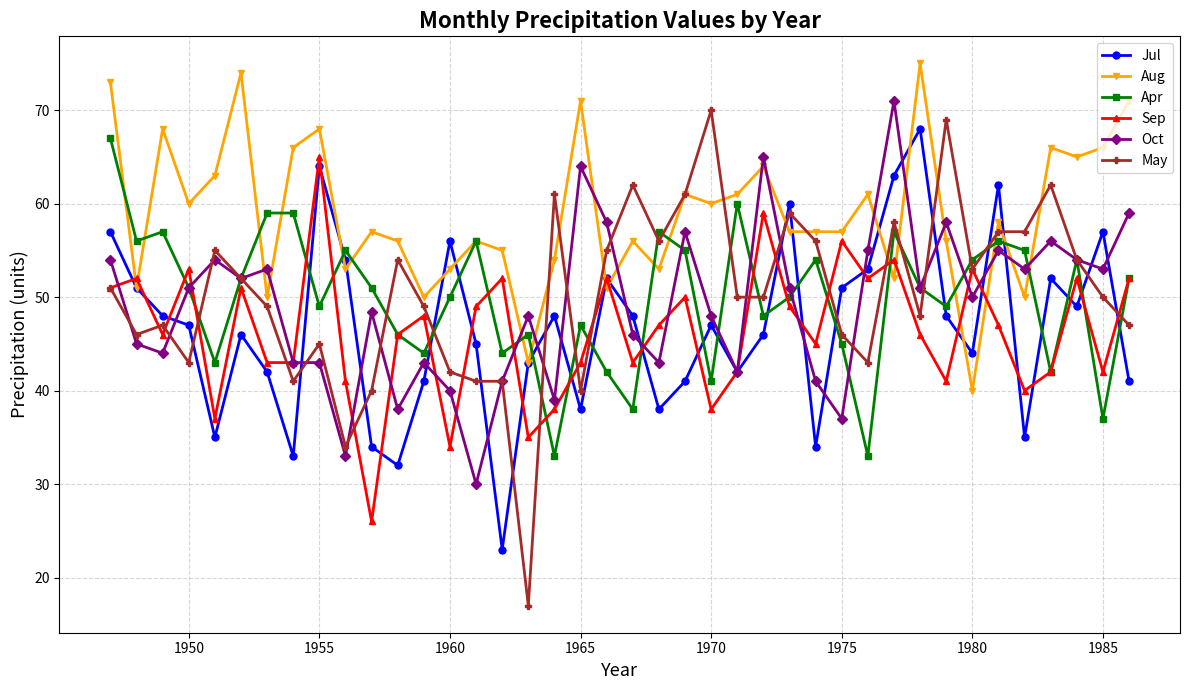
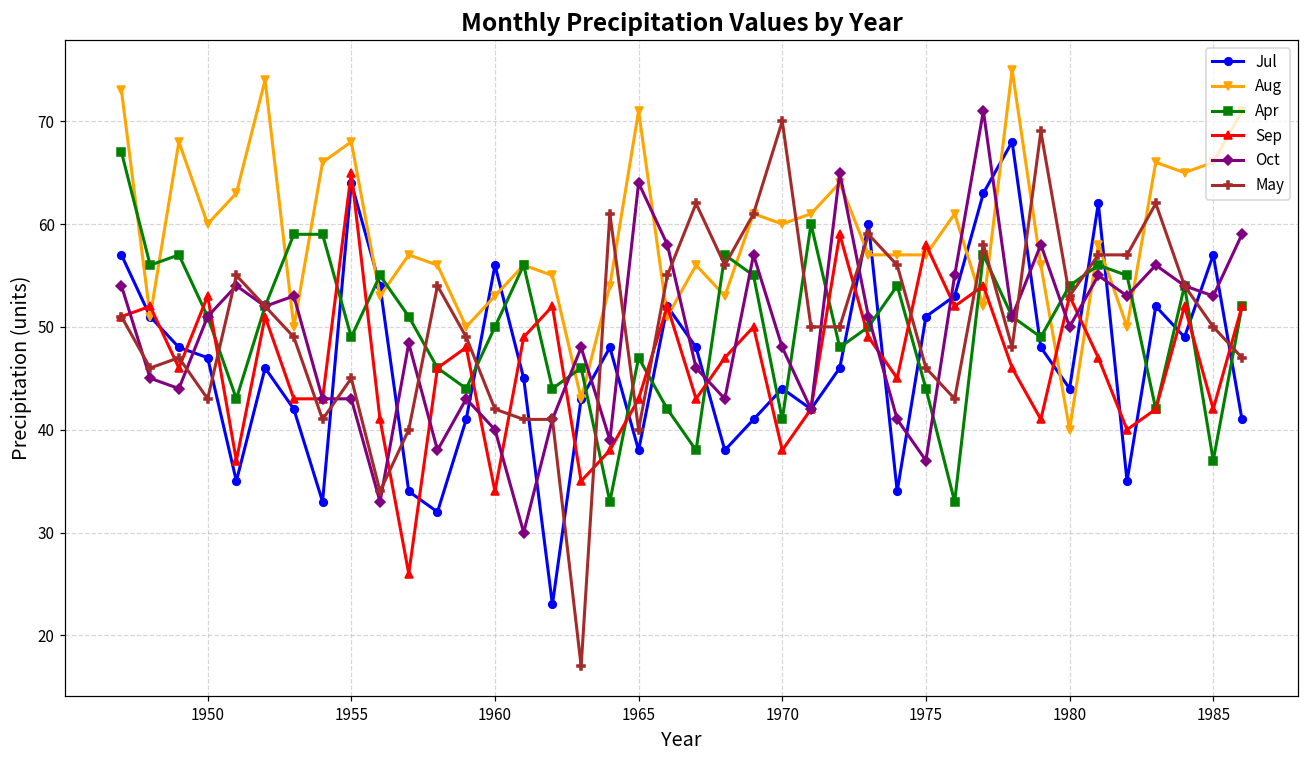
  {
    "Jul": {
      "1950": 47,
      "1955": 64,
      "1960": 56,
      "1965": 38,
-     "1970": 47,
+     "1970": 44,
      "1975": 51,
      "1980": 44,
      "1985": 57
    },
    "Aug": {
      "1950": 60,
      "1955": 68,
      "1960": 53,
      "1965": 71,
      "1970": 60,
      "1975": 57,
      "1980": 40
    },
    "Apr": {
      "1955": 49,
      "1960": 50,
      "1965": 47,
      "1970": 41,
-     "1975": 45,
+     "1975": 44,
      "1980": 54,
      "1985": 37
    },
    "Sep": {
      "1950": 53,
      "1955": 65,
      "1960": 34,
      "1965": 43,
      "1970": 38,
-     "1975": 56,
+     "1975": 58,
      "1985": 42
    },
    "Oct": {
      "1955": 43,
      "1960": 40,
      "1965": 64,
      "1970": 48,
      "1975": 37,
      "1980": 50,
      "1985": 53
    },
    "May": {
      "1950": 43,
      "1955": 45,
      "1960": 42,
      "1965": 40,
      "1970": 70,
      "1975": 46,
      "1985": 50
    }
  }
